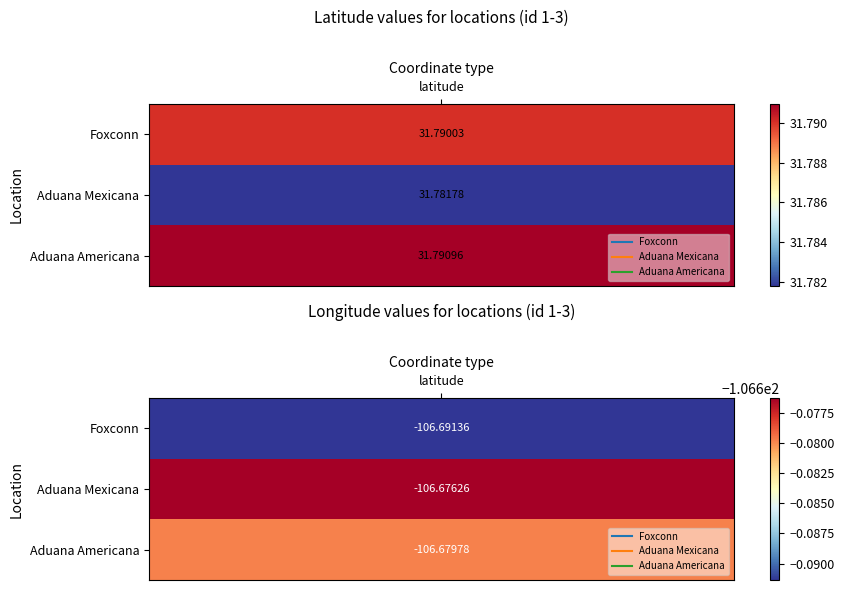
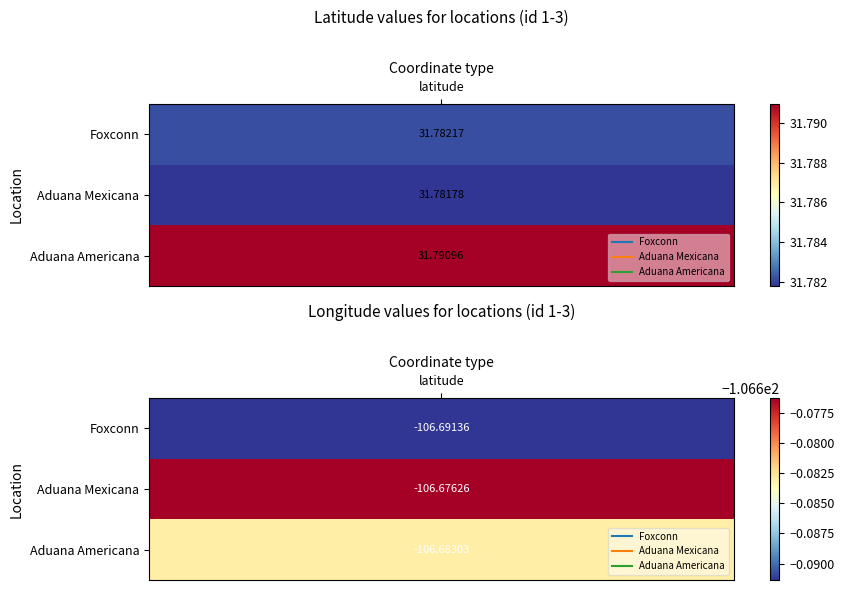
  {
    "Latitude values for locations (id 1-3)": {
      "Foxconn": {
-       "latitude": 31.79003
+       "latitude": 31.78217
      },
      "Aduana Mexicana": {
        "latitude": 31.78178
      },
      "Aduana Americana": {
        "latitude": 31.79096
      }
    },
    "Longitude values for locations (id 1-3)": {
      "Foxconn": {
        "latitude": -106.69136
      },
      "Aduana Mexicana": {
        "latitude": -106.67626
      },
      "Aduana Americana": {
-       "latitude": -106.67978
+       "latitude": -106.68303
      }
    }
  }
